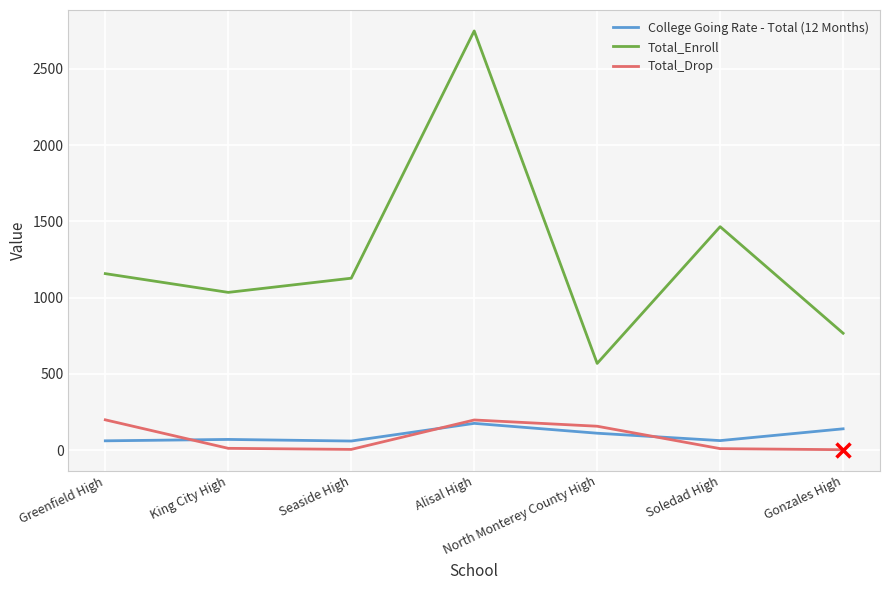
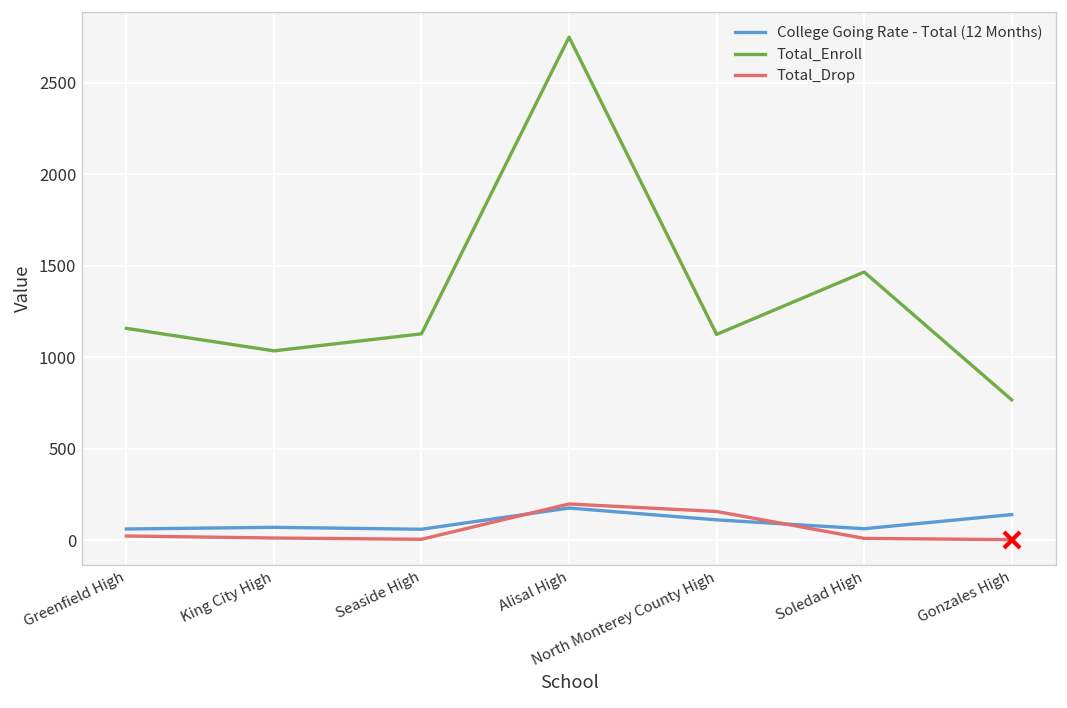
  {
    "College Going Rate - Total (12 Months)": {
      "Greenfield High": 60,
      "King City High": 70,
      "Seaside High": 60,
      "Alisal High": 170,
      "North Monterey County High": 110,
      "Soledad High": 60,
      "Gonzales High": 140
    },
    "Total_Enroll": {
      "Greenfield High": 1160,
      "King City High": 1030,
      "Seaside High": 1130,
      "Alisal High": 2750,
-     "North Monterey County High": 570,
+     "North Monterey County High": 1120,
      "Soledad High": 1470,
      "Gonzales High": 770
    },
    "Total_Drop": {
-     "Greenfield High": 200,
+     "Greenfield High": 20,
      "King City High": 10,
      "Seaside High": 0,
      "Alisal High": 200,
      "North Monterey County High": 160,
      "Soledad High": 10
    }
  }
